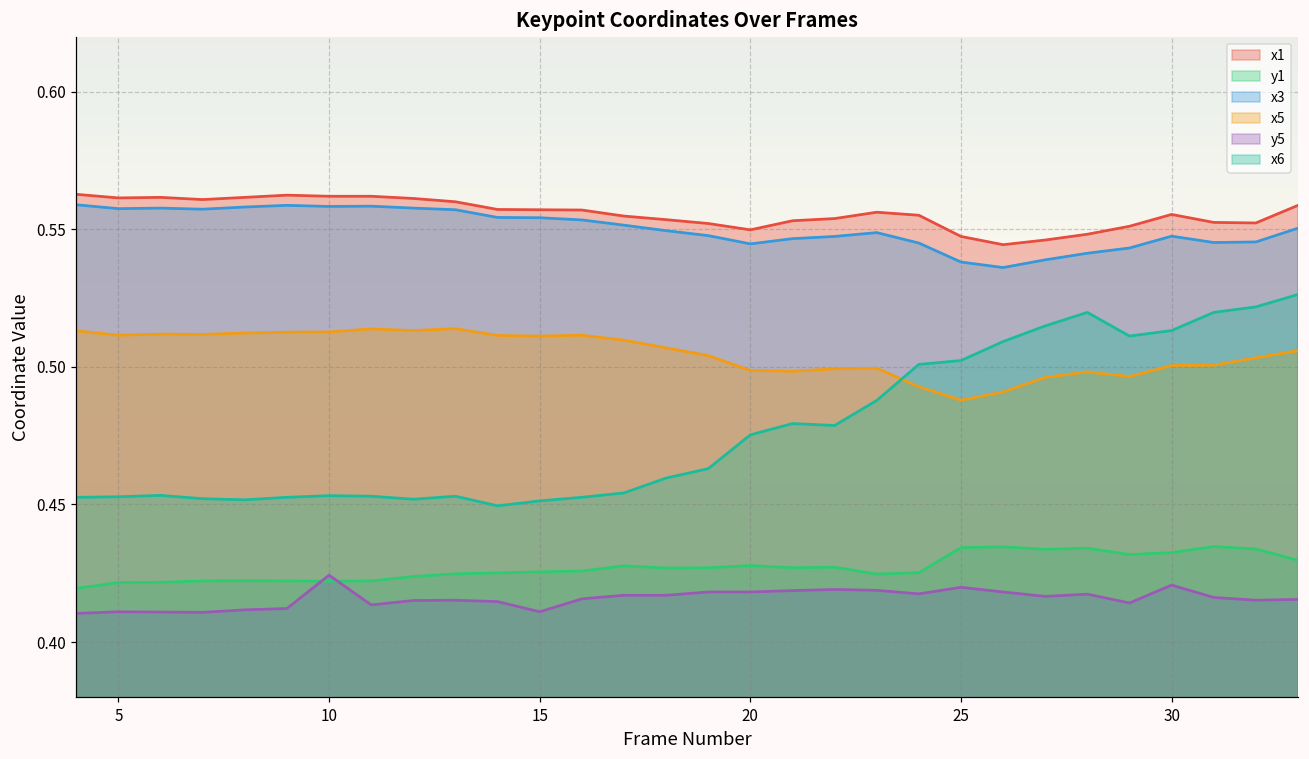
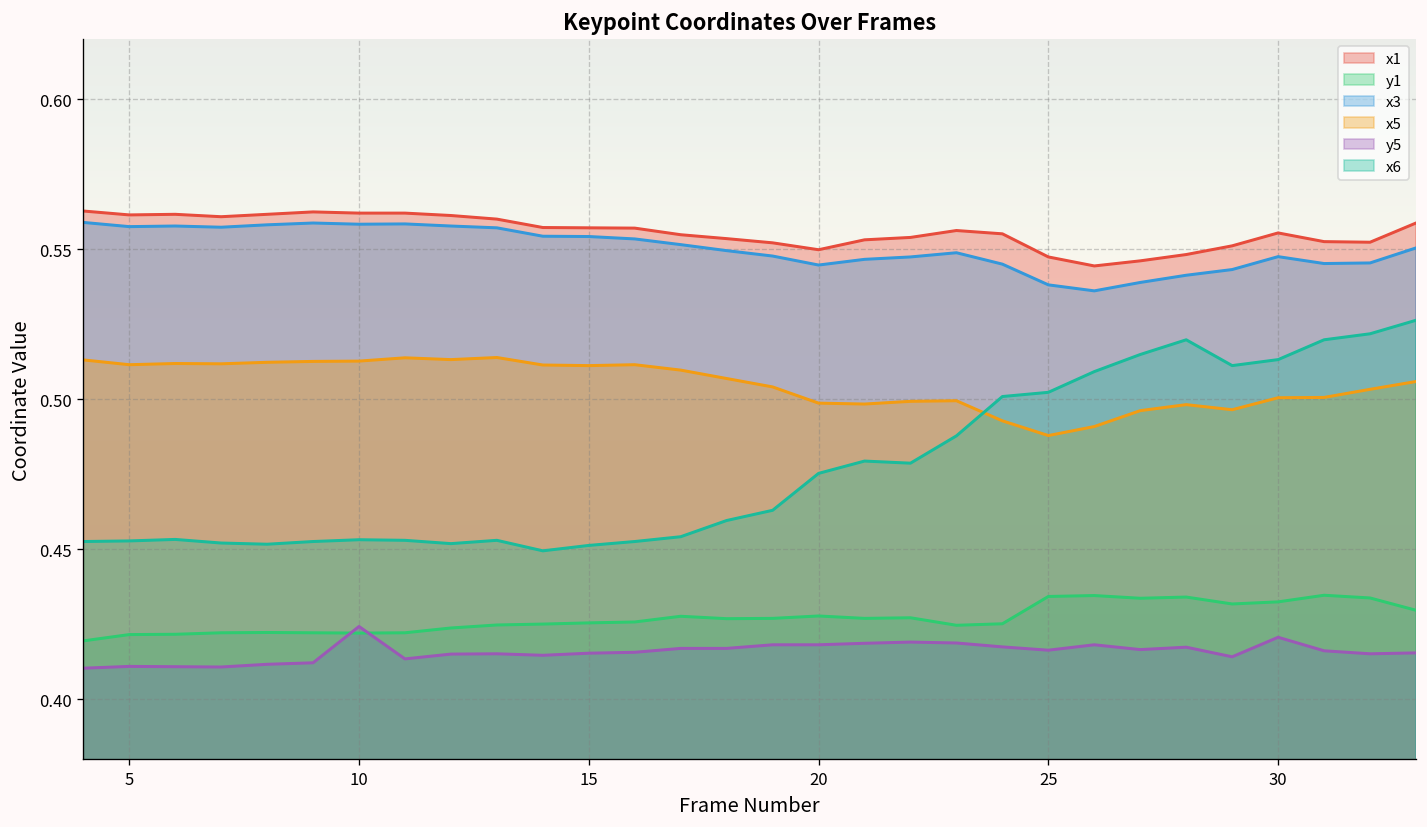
  {
    "y5": {
      "5": 0.411,
      "10": 0.424,
-     "15": 0.411,
+     "15": 0.415,
      "20": 0.418,
-     "25": 0.420,
+     "25": 0.416,
      "30": 0.421
    }
  }
